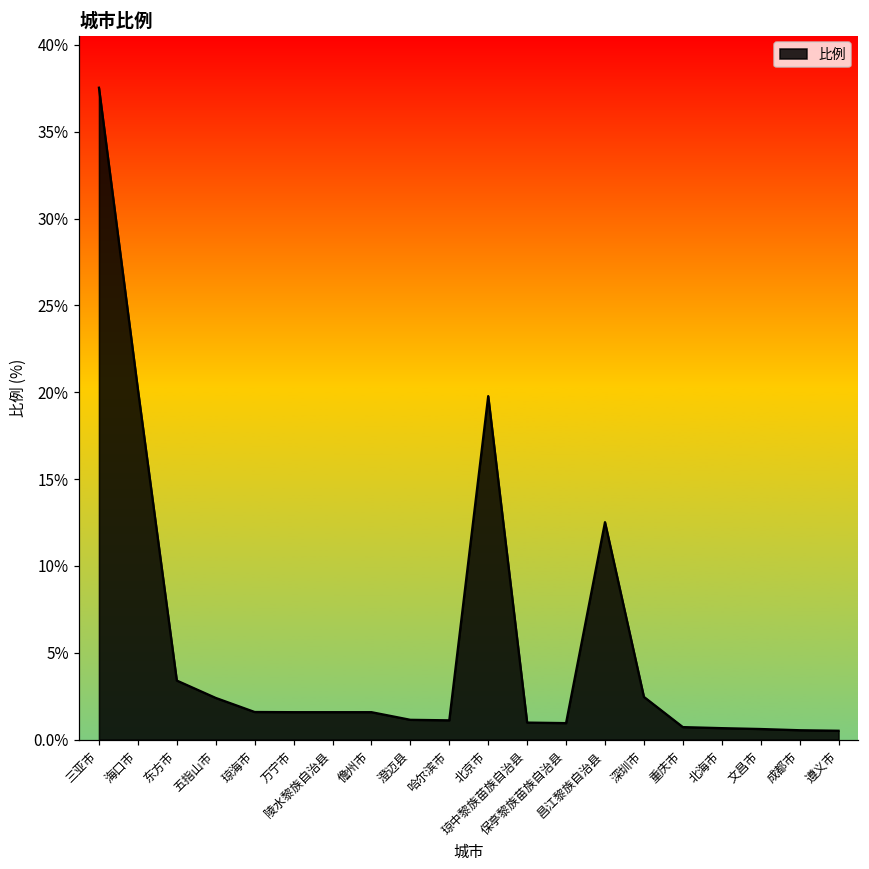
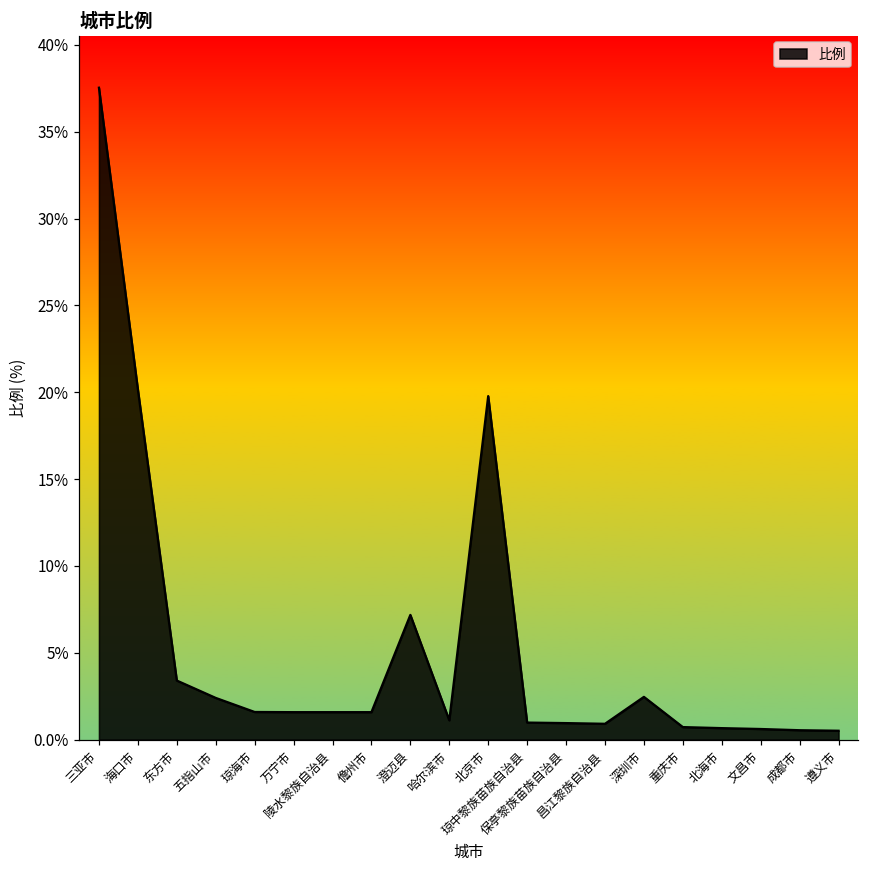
  {
    "三亚市": "37.5%",
    "海口市": "20.2%",
    "东方市": "3.4%",
    "五指山市": "2.4%",
    "琼海市": "1.6%",
    "万宁市": "1.6%",
    "陵水黎族自治县": "1.6%",
    "儋州市": "1.6%",
-   "澄迈县": "1.1%",
+   "澄迈县": "7.2%",
    "哈尔滨市": "1.1%",
    "北京市": "19.8%",
    "琼中黎族苗族自治县": "1.0%",
    "保亭黎族苗族自治县": "1.0%",
-   "昌江黎族自治县": "12.5%",
+   "昌江黎族自治县": "0.9%",
    "深圳市": "2.5%",
    "重庆市": "0.7%",
    "北海市": "0.7%",
    "文昌市": "0.6%",
    "成都市": "0.5%",
    "遵义市": "0.5%"
  }
